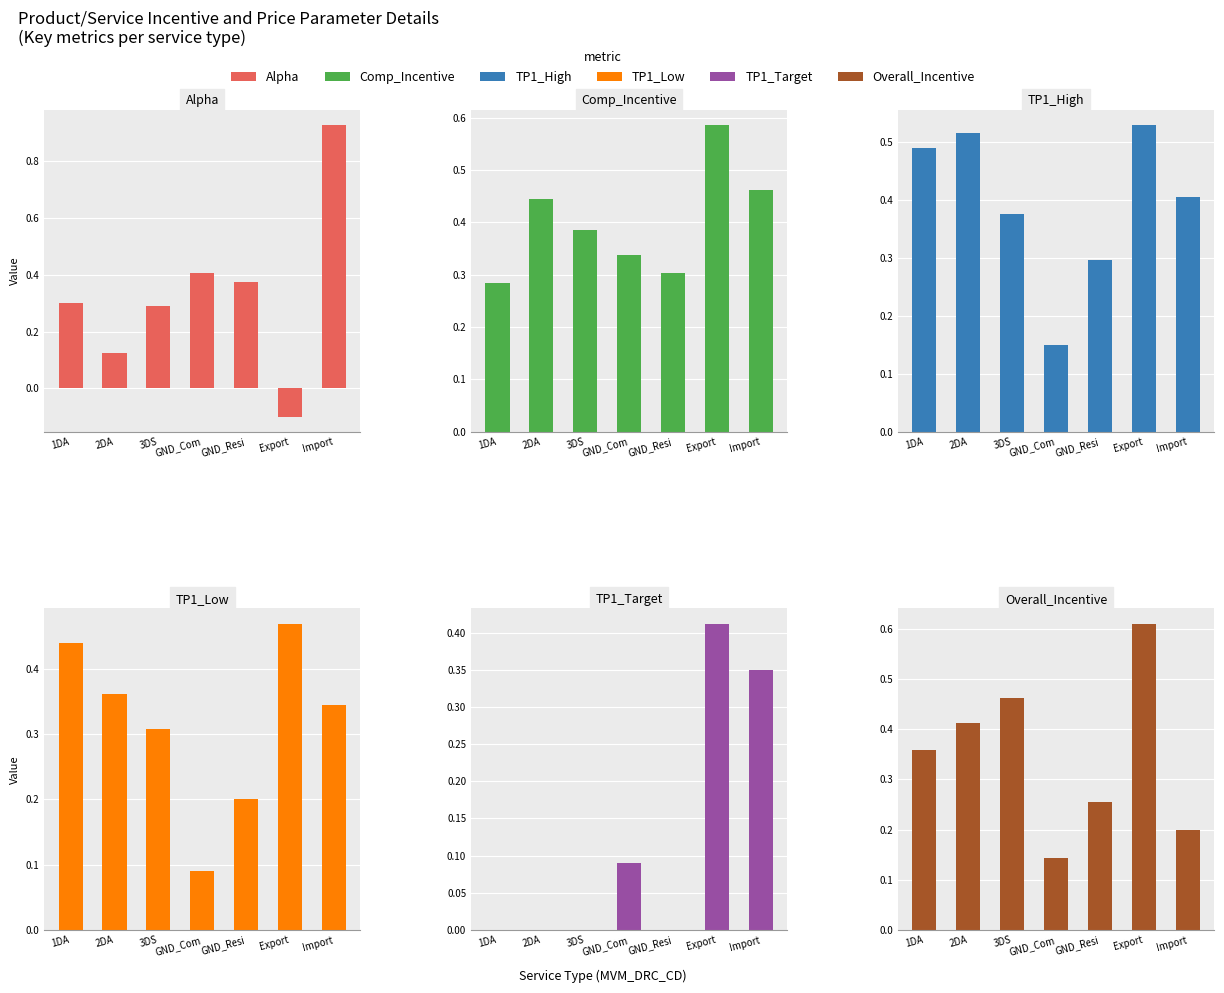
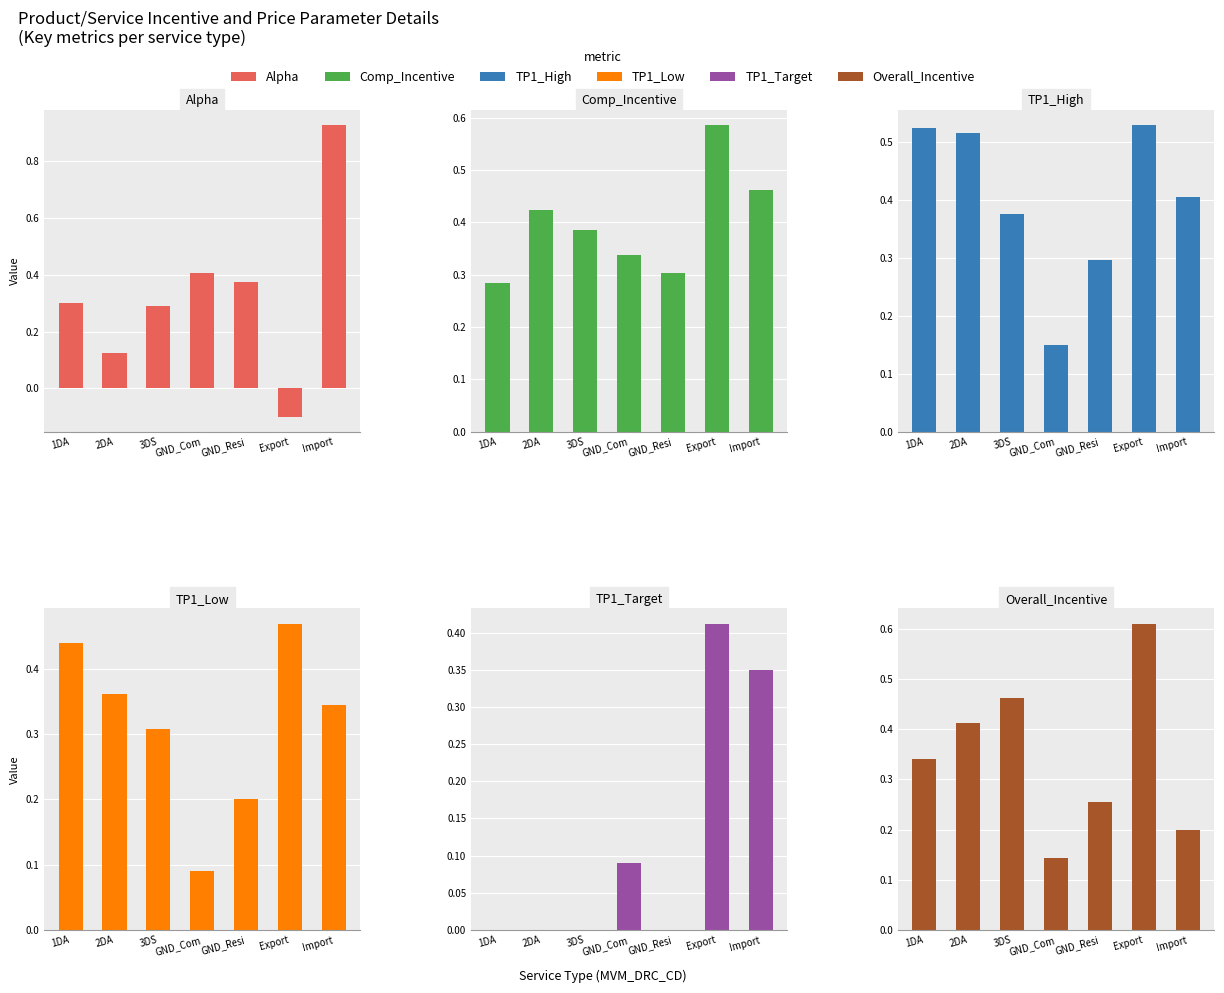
  {
    "Alpha": {
      "1DA": 0.30,
      "2DA": 0.12,
      "3DS": 0.29,
      "GND_Com": 0.41,
      "GND_Resi": 0.37,
      "Export": -0.10,
      "Import": 0.93
    },
    "Comp_Incentive": {
      "1DA": 0.28,
-     "2DA": 0.44,
+     "2DA": 0.42,
      "3DS": 0.39,
      "GND_Com": 0.34,
      "GND_Resi": 0.30,
      "Export": 0.59,
      "Import": 0.46
    },
    "TP1_High": {
-     "1DA": 0.49,
+     "1DA": 0.53,
      "2DA": 0.52,
      "3DS": 0.38,
      "GND_Com": 0.15,
      "GND_Resi": 0.30,
      "Export": 0.53,
      "Import": 0.41
    },
    "TP1_Low": {
      "1DA": 0.44,
      "2DA": 0.36,
      "3DS": 0.31,
      "GND_Com": 0.09,
      "GND_Resi": 0.20,
      "Export": 0.47,
      "Import": 0.34
    },
    "TP1_Target": {
      "1DA": 0.00,
      "2DA": 0.00,
      "3DS": 0.00,
      "GND_Com": 0.09,
      "GND_Resi": 0.00,
      "Export": 0.41,
      "Import": 0.35
    },
    "Overall_Incentive": {
-     "1DA": 0.36,
+     "1DA": 0.34,
      "2DA": 0.41,
      "3DS": 0.46,
      "GND_Com": 0.14,
      "GND_Resi": 0.26,
      "Export": 0.61,
      "Import": 0.20
    }
  }
